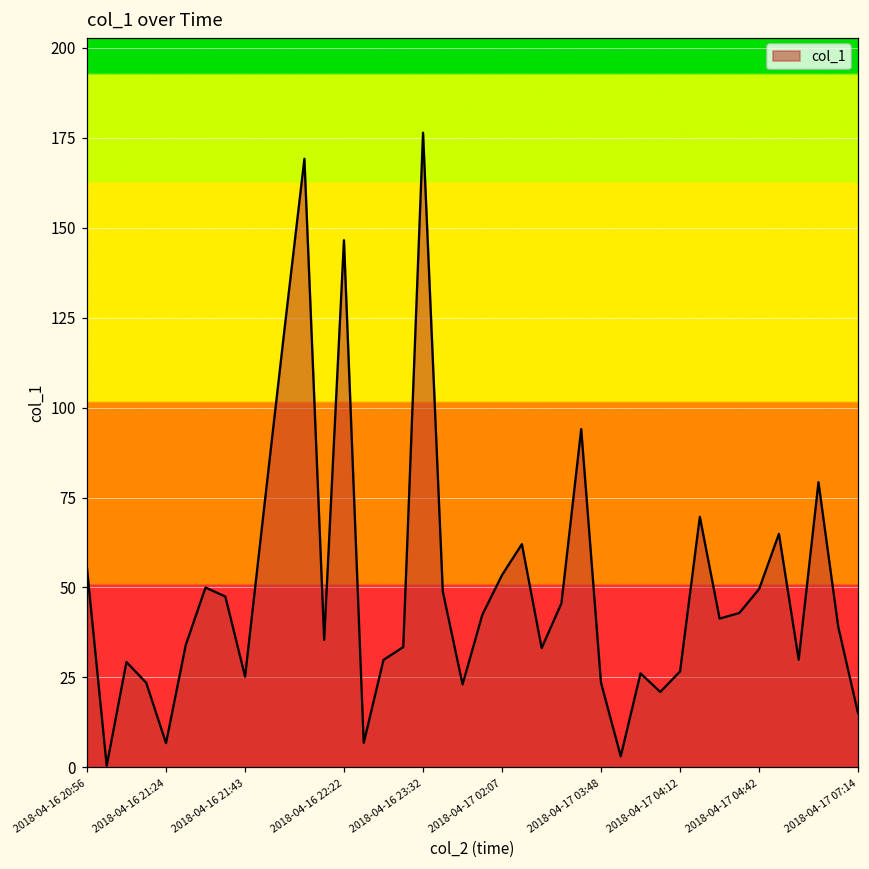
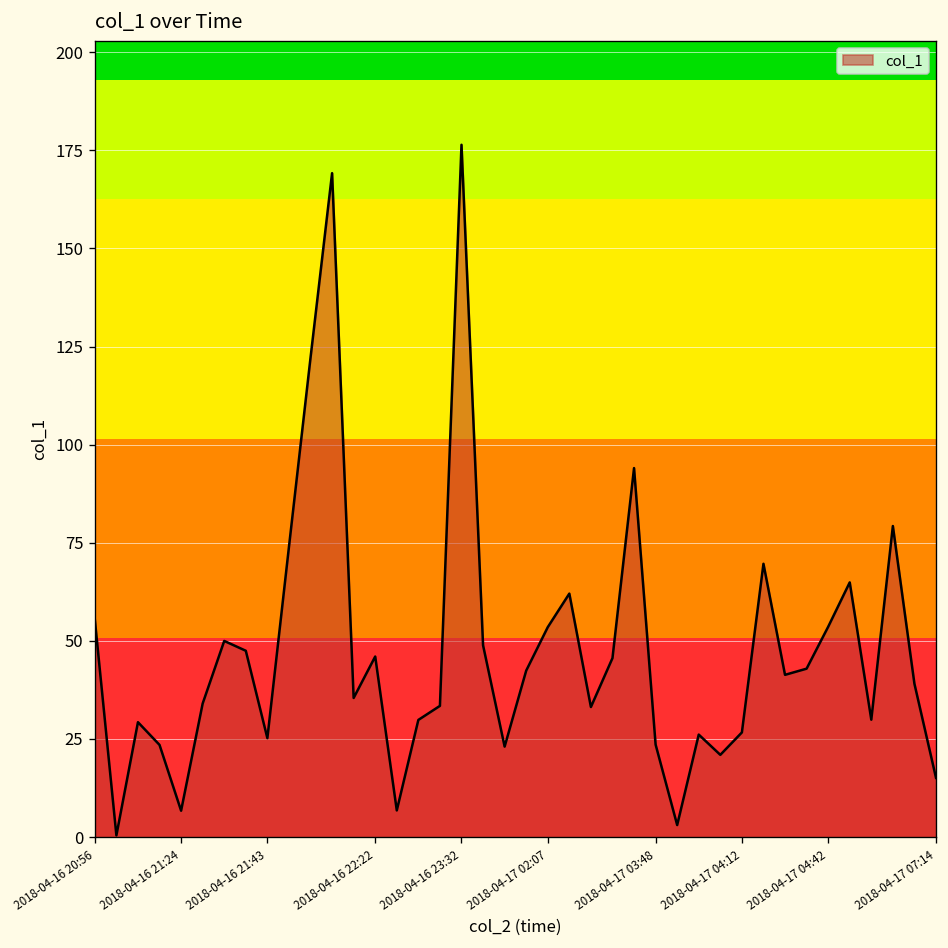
  {
    "2018-04-16 20:56": 55,
    "2018-04-16 21:24": 7,
    "2018-04-16 21:43": 25,
-   "2018-04-16 22:22": 147,
+   "2018-04-16 22:22": 46,
    "2018-04-16 23:32": 176,
    "2018-04-17 02:07": 54,
    "2018-04-17 03:48": 24,
-   "2018-04-17 04:42": 50,
+   "2018-04-17 04:42": 54,
    "2018-04-17 07:14": 15
  }
